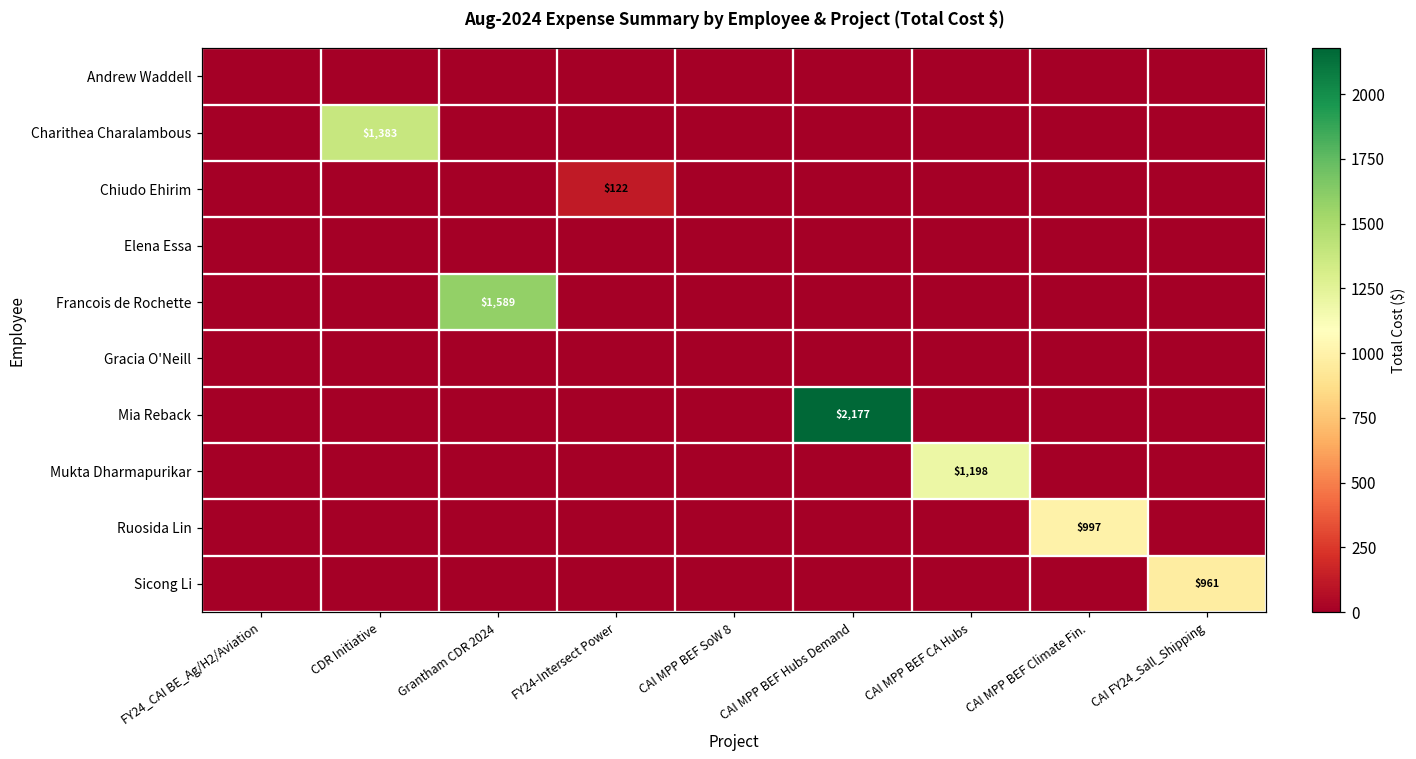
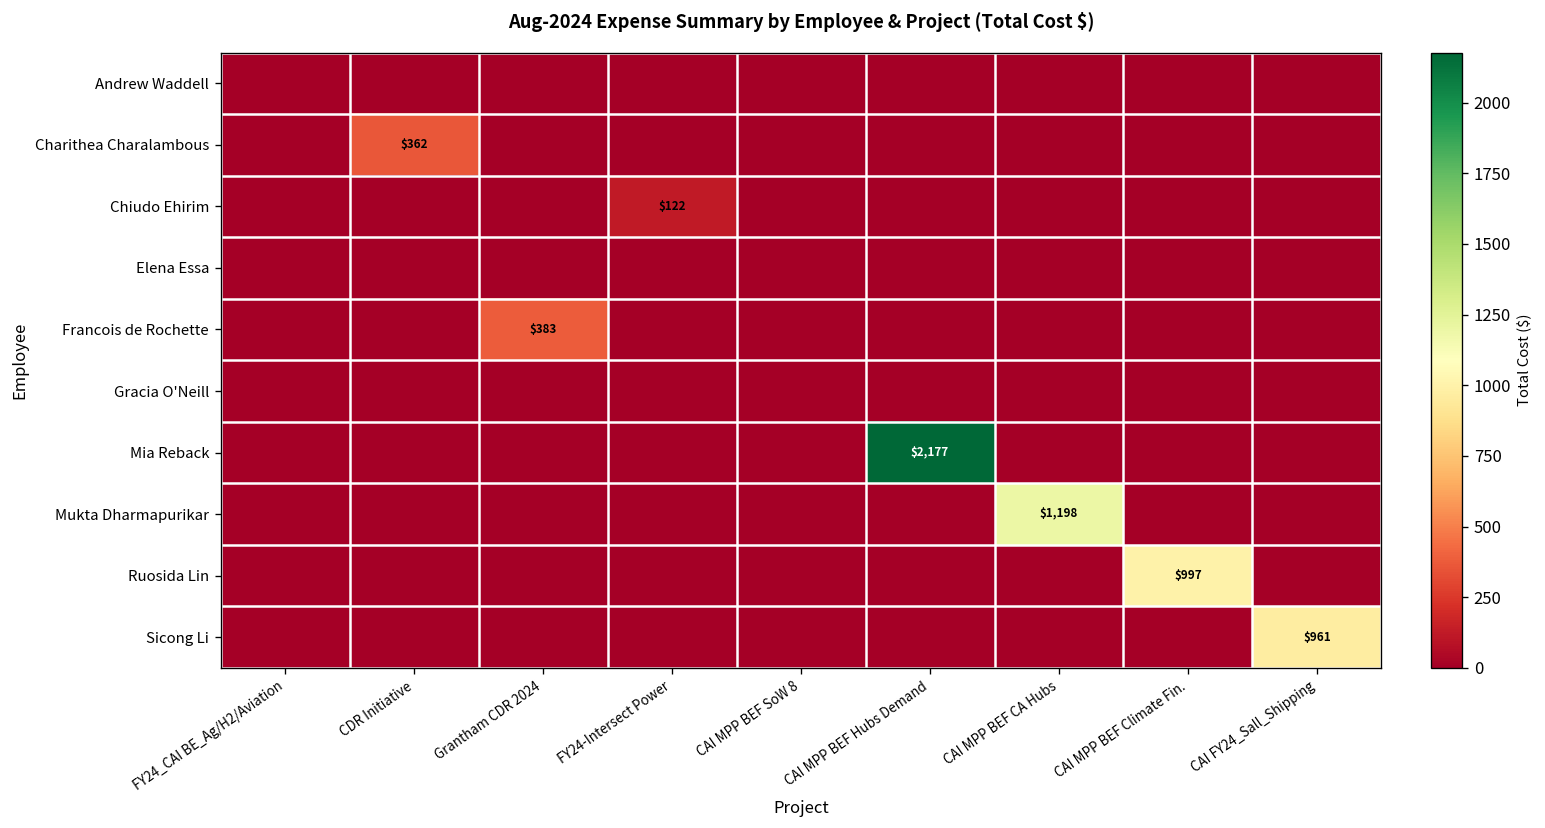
  {
    "Charithea Charalambous": {
-     "CDR Initiative": "$1,383"
+     "CDR Initiative": "$362"
    },
    "Chiudo Ehirim": {
      "FY24-Intersect Power": "$122"
    },
    "Francois de Rochette": {
-     "Grantham CDR 2024": "$1,589"
+     "Grantham CDR 2024": "$383"
    },
    "Mia Reback": {
      "CAI MPP BEF Hubs Demand": "$2,177"
    },
    "Mukta Dharmapurikar": {
      "CAI MPP BEF CA Hubs": "$1,198"
    },
    "Ruosida Lin": {
      "CAI MPP BEF Climate Fin.": "$997"
    },
    "Sicong Li": {
      "CAI FY24_Sall_Shipping": "$961"
    }
  }
